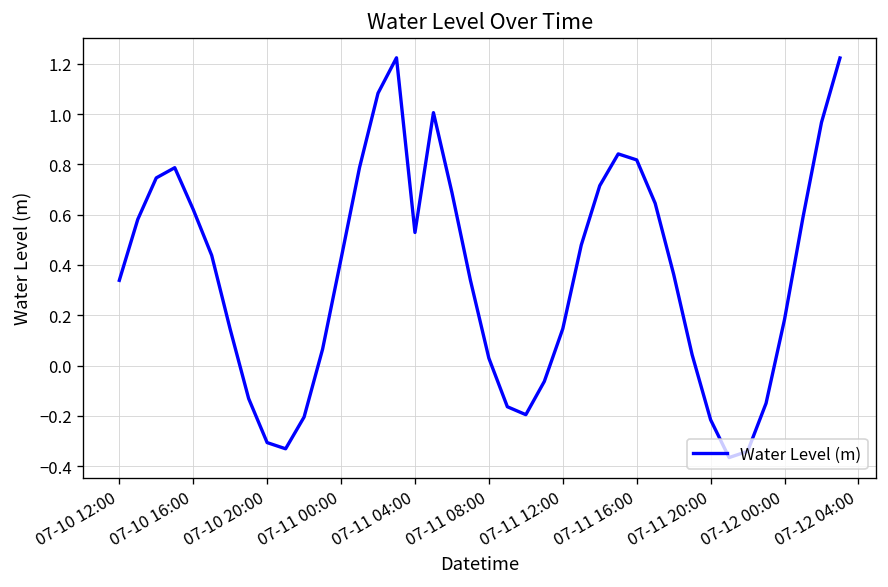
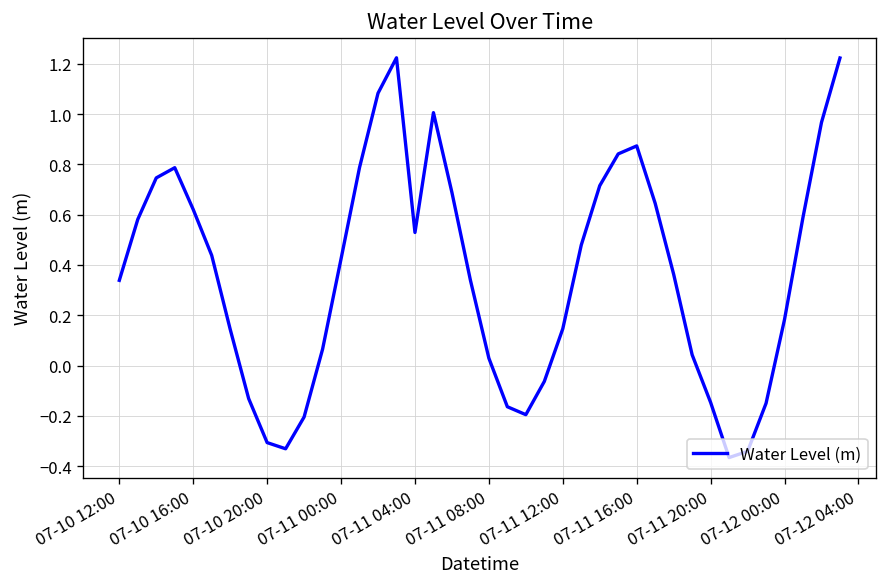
  {
    "07-10 12:00": 0.34,
    "07-10 16:00": 0.62,
    "07-10 20:00": -0.31,
    "07-11 00:00": 0.42,
    "07-11 04:00": 0.53,
    "07-11 08:00": 0.03,
    "07-11 12:00": 0.15,
-   "07-11 16:00": 0.82,
-   "07-11 20:00": -0.22,
+   "07-11 16:00": 0.87,
+   "07-11 20:00": -0.15,
    "07-12 00:00": 0.18
  }
